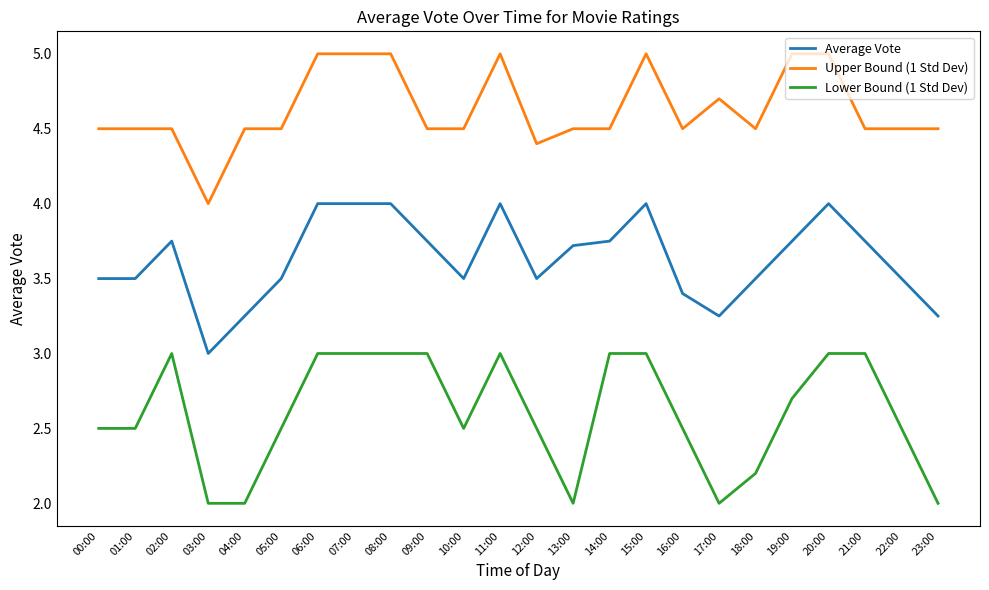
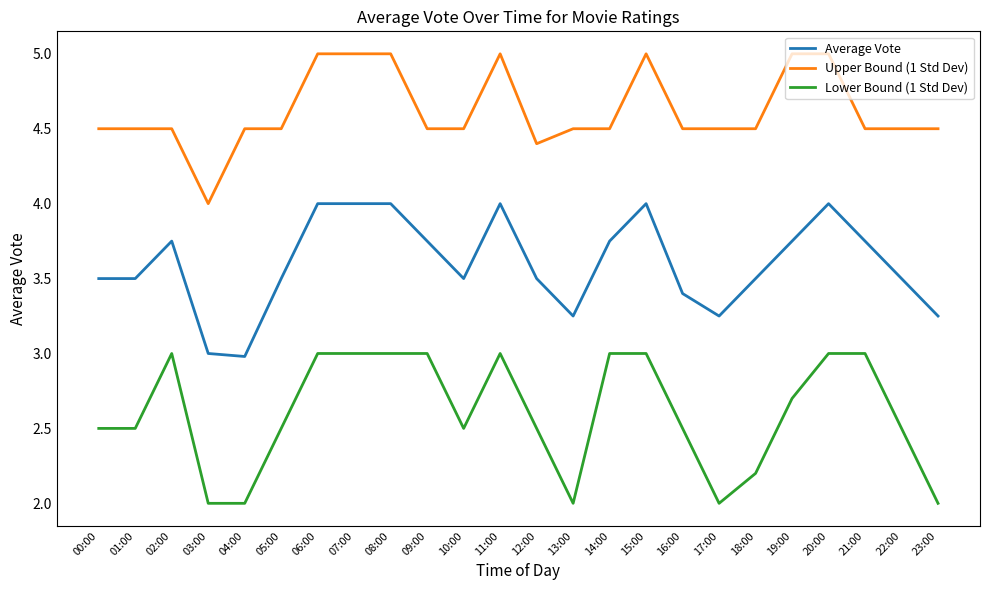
  {
    "Average Vote": {
      "00:00": 3.50,
      "01:00": 3.50,
      "02:00": 3.75,
      "03:00": 3.00,
-     "04:00": 3.25,
+     "04:00": 2.98,
      "05:00": 3.50,
      "06:00": 4.00,
      "07:00": 4.00,
      "08:00": 4.00,
      "09:00": 3.75,
      "10:00": 3.50,
      "11:00": 4.00,
      "12:00": 3.50,
-     "13:00": 3.72,
+     "13:00": 3.25,
      "14:00": 3.75,
      "15:00": 4.00,
      "16:00": 3.40,
      "17:00": 3.25,
      "18:00": 3.50,
      "19:00": 3.75,
      "20:00": 4.00,
      "21:00": 3.75,
      "22:00": 3.50,
      "23:00": 3.25
    },
    "Upper Bound (1 Std Dev)": {
      "00:00": 4.5,
      "01:00": 4.5,
      "02:00": 4.5,
      "03:00": 4.0,
      "04:00": 4.5,
      "05:00": 4.5,
      "06:00": 5.0,
      "07:00": 5.0,
      "08:00": 5.0,
      "09:00": 4.5,
      "10:00": 4.5,
      "11:00": 5.0,
      "12:00": 4.4,
      "13:00": 4.5,
      "14:00": 4.5,
      "15:00": 5.0,
      "16:00": 4.5,
-     "17:00": 4.7,
+     "17:00": 4.5,
      "18:00": 4.5,
      "21:00": 4.5,
      "22:00": 4.5,
      "23:00": 4.5
    },
    "Lower Bound (1 Std Dev)": {
      "00:00": 2.50,
      "01:00": 2.50,
      "02:00": 3.00,
      "03:00": 2.00,
      "04:00": 2.00,
      "05:00": 2.50,
      "06:00": 3.00,
      "07:00": 3.00,
      "08:00": 3.00,
      "09:00": 3.00,
      "10:00": 2.50,
      "11:00": 3.00,
      "12:00": 2.50,
      "13:00": 2.00,
      "14:00": 3.00,
      "15:00": 3.00,
      "16:00": 2.50,
      "17:00": 2.00,
      "18:00": 2.20,
      "19:00": 2.70,
      "20:00": 3.00,
      "21:00": 3.00,
      "22:00": 2.50,
      "23:00": 2.00
    }
  }
